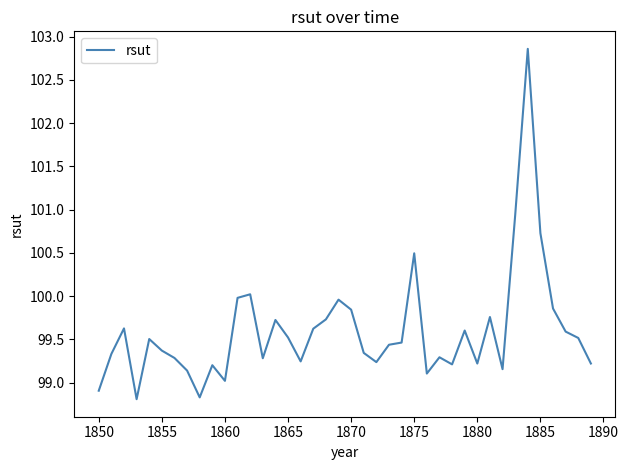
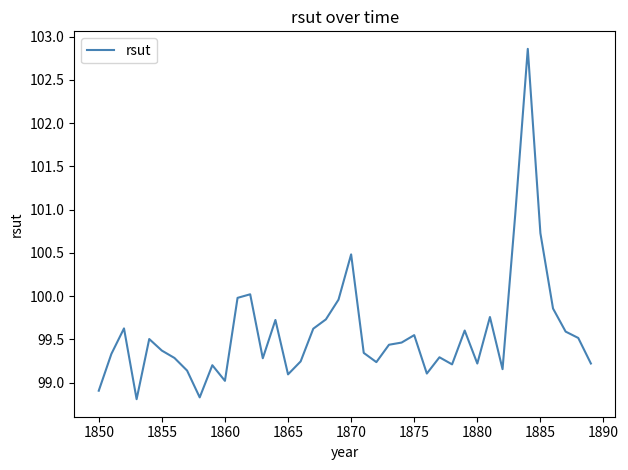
  {
    "1850": 98.9,
    "1855": 99.4,
    "1860": 99.0,
-   "1865": 99.5,
-   "1870": 99.8,
-   "1875": 100.5,
+   "1865": 99.1,
+   "1870": 100.5,
+   "1875": 99.5,
    "1880": 99.2,
    "1885": 100.7
  }
